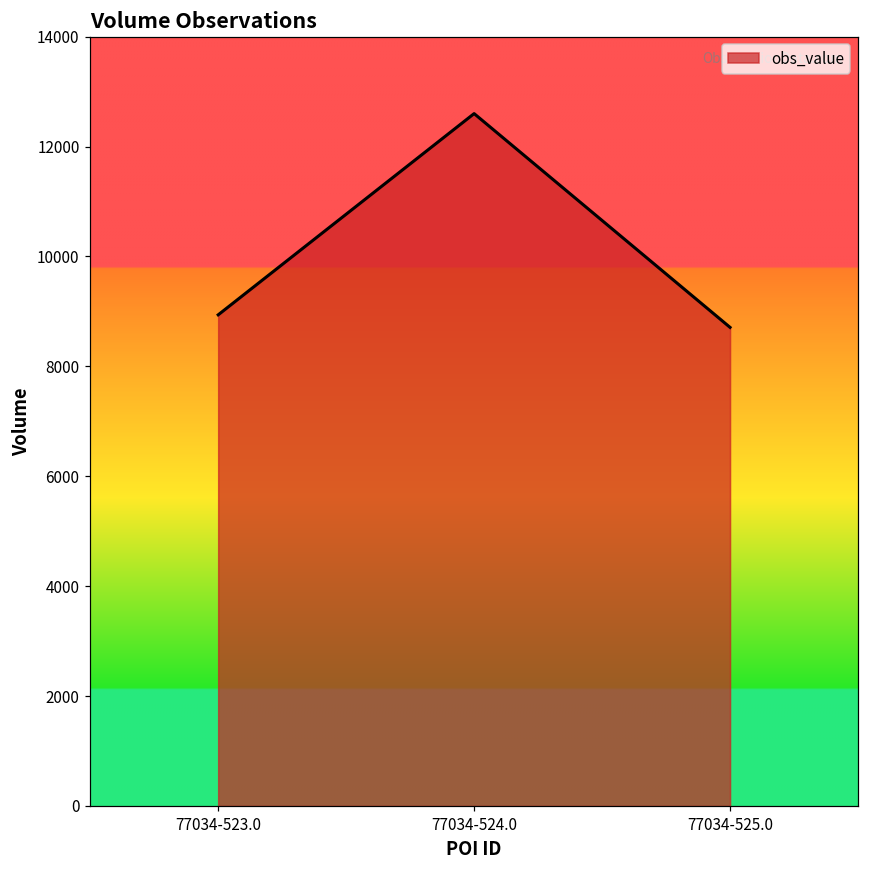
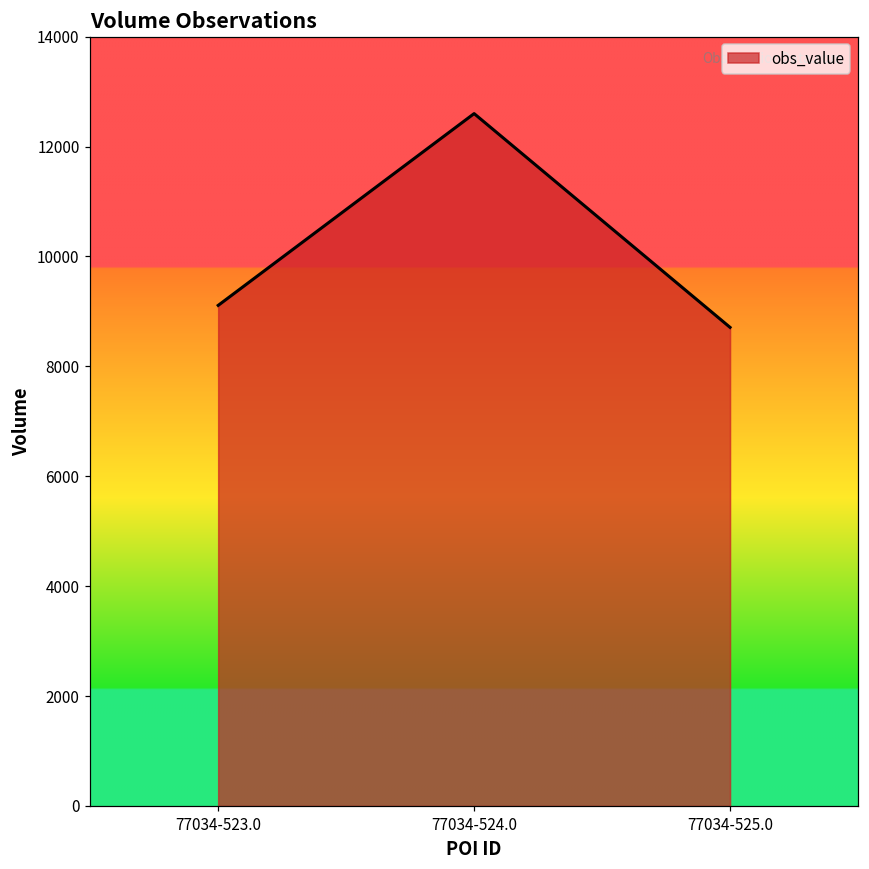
  {
-   "77034-523.0": 8900,
+   "77034-523.0": 9100,
    "77034-524.0": 12600,
    "77034-525.0": 8700
  }
